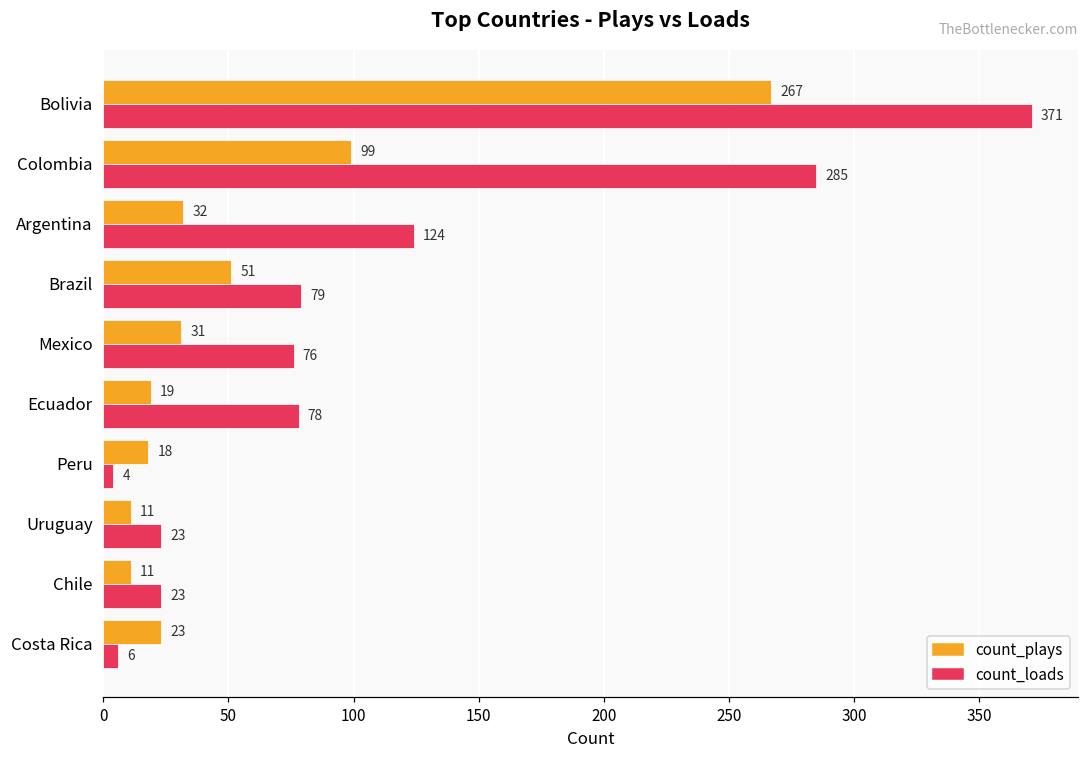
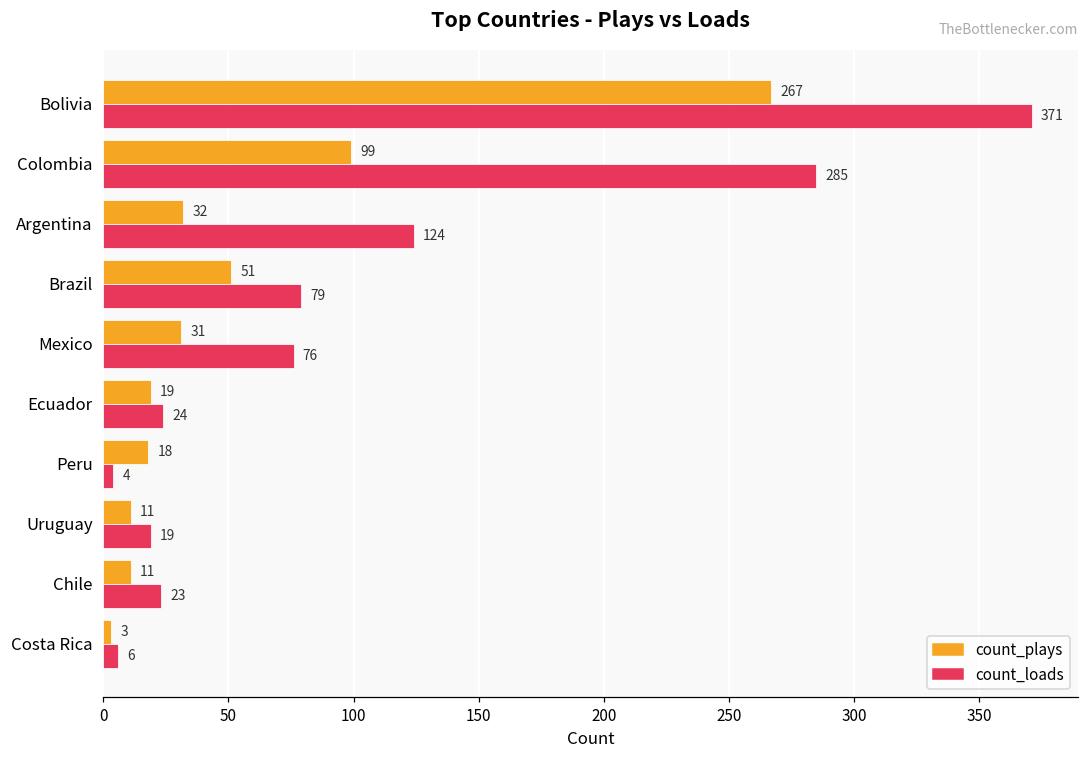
  {
    "count_plays": {
      "Bolivia": 267,
      "Colombia": 99,
      "Argentina": 32,
      "Brazil": 51,
      "Mexico": 31,
      "Ecuador": 19,
      "Peru": 18,
      "Uruguay": 11,
      "Chile": 11,
-     "Costa Rica": 23
+     "Costa Rica": 3
    },
    "count_loads": {
      "Bolivia": 371,
      "Colombia": 285,
      "Argentina": 124,
      "Brazil": 79,
      "Mexico": 76,
-     "Ecuador": 78,
+     "Ecuador": 24,
      "Peru": 4,
-     "Uruguay": 23,
+     "Uruguay": 19,
      "Chile": 23,
      "Costa Rica": 6
    }
  }
